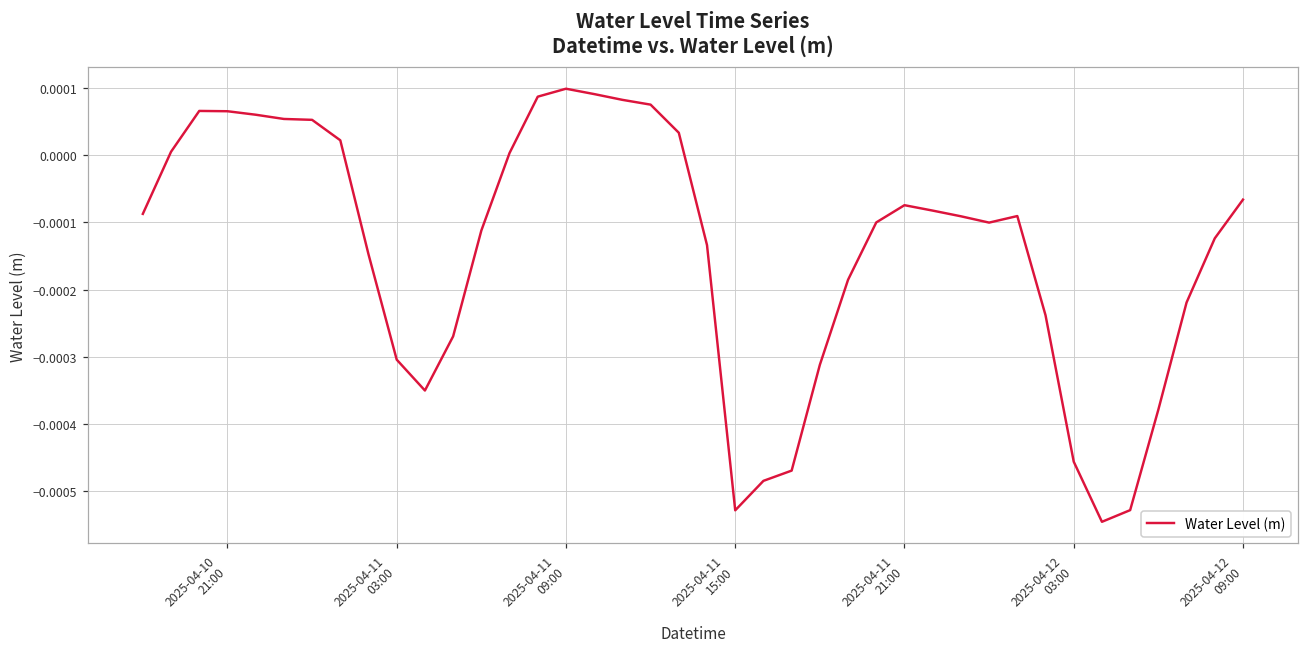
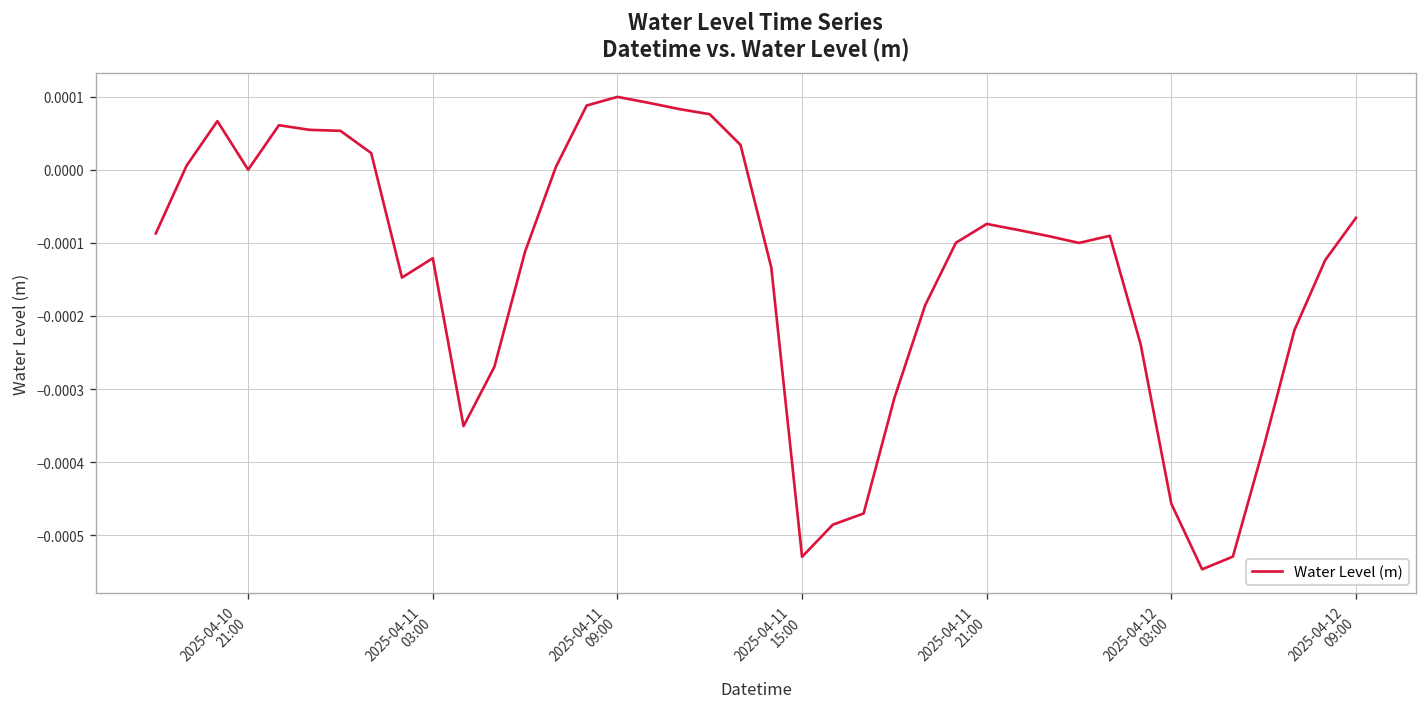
  {
-   "2025-04-10 21:00": 0.0001,
-   "2025-04-11 03:00": -0.00030,
+   "2025-04-10 21:00": 0.0000,
+   "2025-04-11 03:00": -0.00012,
    "2025-04-11 09:00": 0.00010,
    "2025-04-11 15:00": -0.00053,
    "2025-04-11 21:00": -0.00007,
    "2025-04-12 03:00": -0.00046,
    "2025-04-12 09:00": -0.00007
  }
